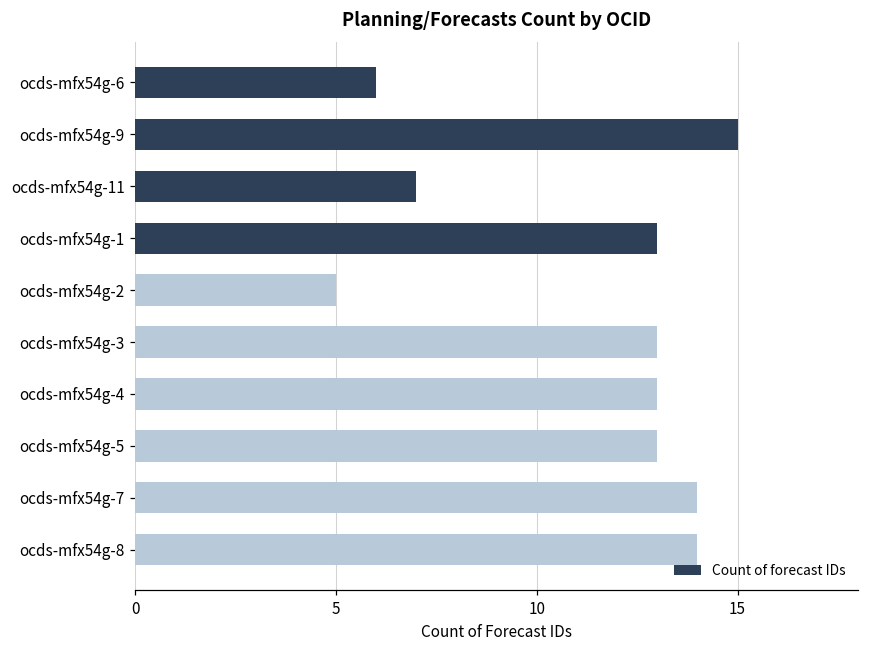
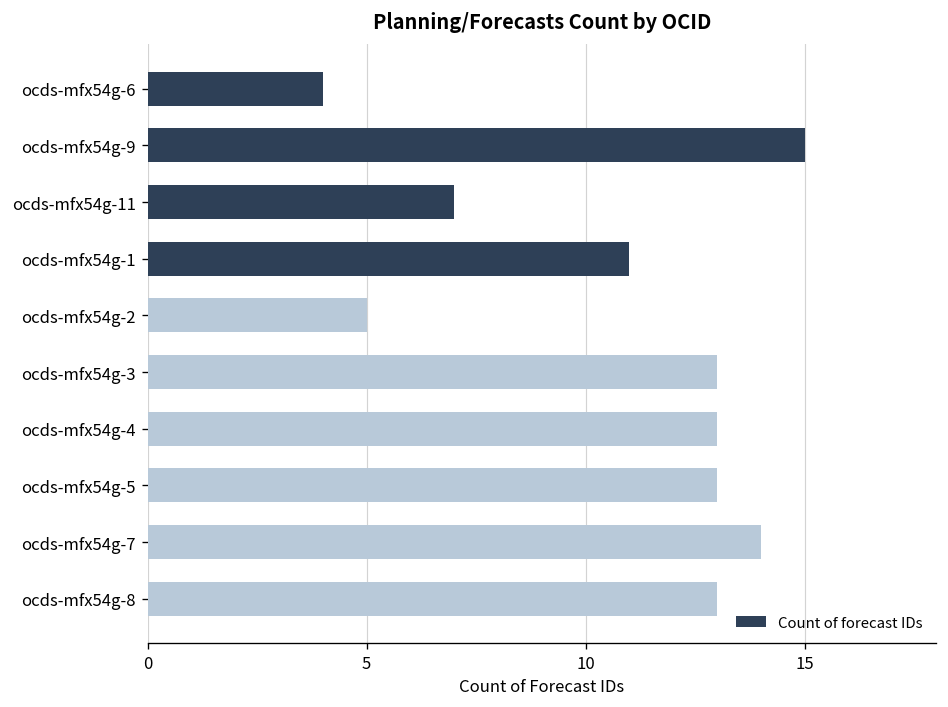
  {
-   "ocds-mfx54g-6": 6,
+   "ocds-mfx54g-6": 4,
    "ocds-mfx54g-9": 15,
    "ocds-mfx54g-11": 7,
-   "ocds-mfx54g-1": 13,
+   "ocds-mfx54g-1": 11,
    "ocds-mfx54g-2": 5,
    "ocds-mfx54g-3": 13,
    "ocds-mfx54g-4": 13,
    "ocds-mfx54g-5": 13,
    "ocds-mfx54g-7": 14,
-   "ocds-mfx54g-8": 14
+   "ocds-mfx54g-8": 13
  }
